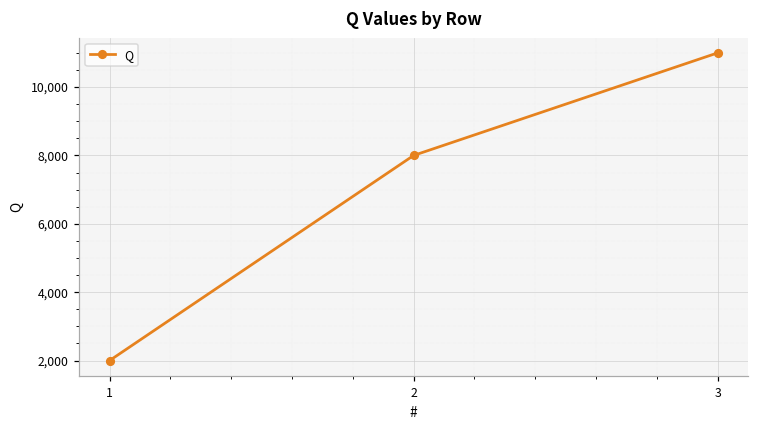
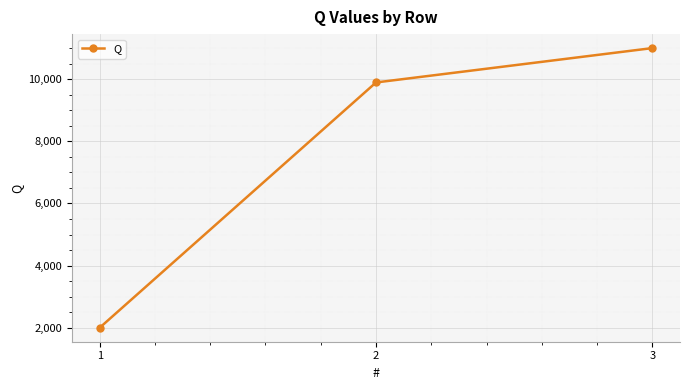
  {
    "1": "2,000",
-   "2": "8,000",
+   "2": "9,900",
    "3": "11,000"
  }
